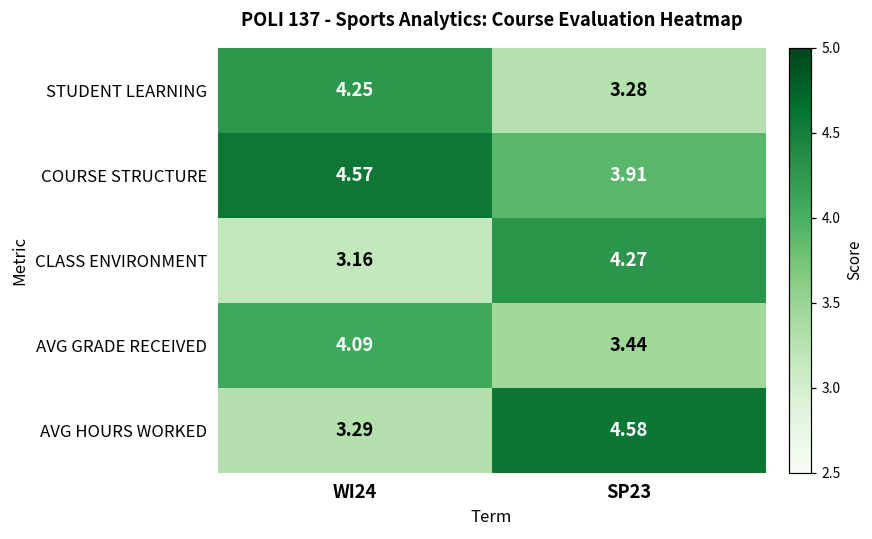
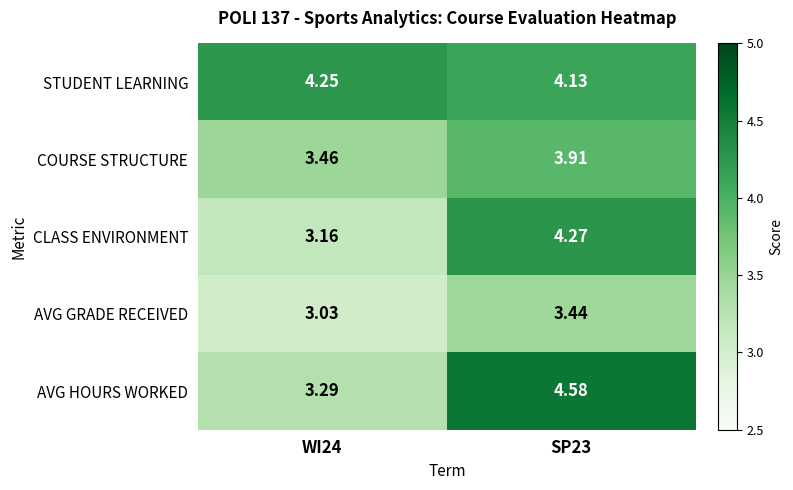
  {
    "STUDENT LEARNING": {
      "WI24": 4.25,
-     "SP23": 3.28
+     "SP23": 4.13
    },
    "COURSE STRUCTURE": {
-     "WI24": 4.57,
+     "WI24": 3.46,
      "SP23": 3.91
    },
    "CLASS ENVIRONMENT": {
      "WI24": 3.16,
      "SP23": 4.27
    },
    "AVG GRADE RECEIVED": {
-     "WI24": 4.09,
+     "WI24": 3.03,
      "SP23": 3.44
    },
    "AVG HOURS WORKED": {
      "WI24": 3.29,
      "SP23": 4.58
    }
  }
